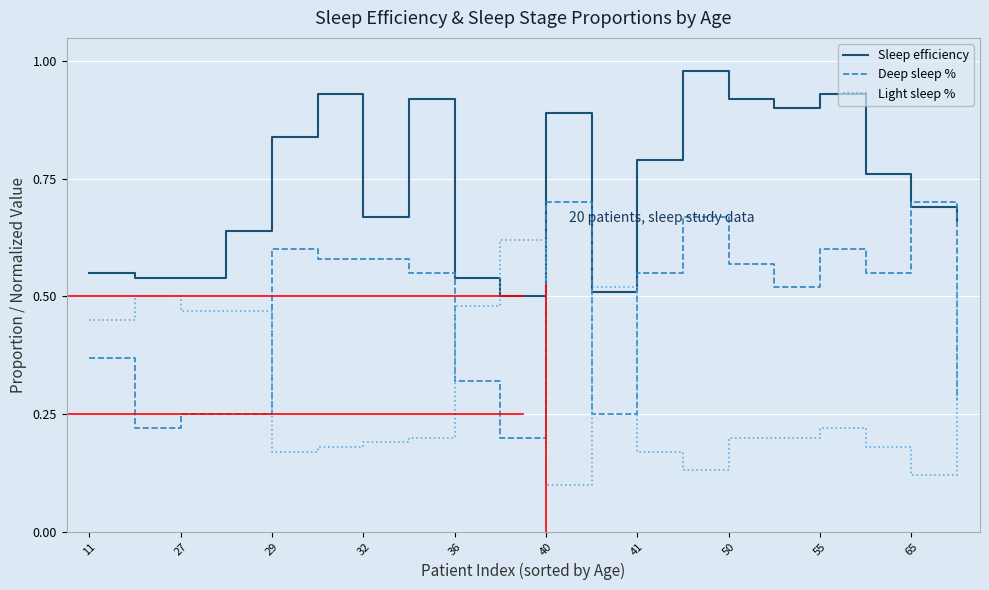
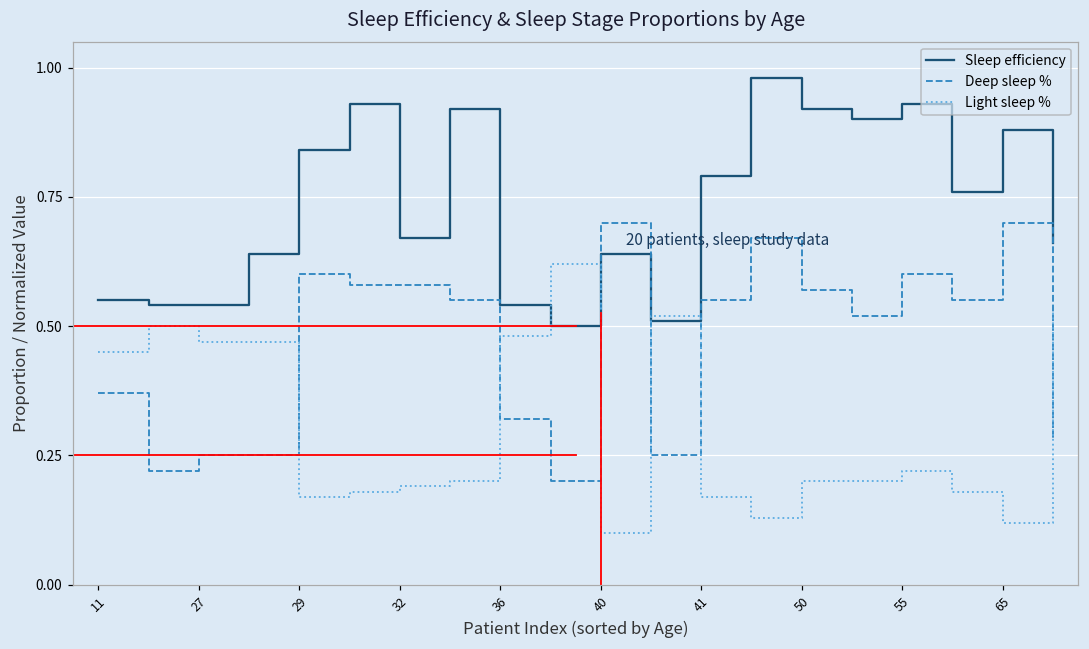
  {
    "Sleep efficiency": {
      "27": 0.54,
      "29": 0.84,
      "32": 0.67,
      "36": 0.54,
-     "40": 0.89,
+     "40": 0.64,
      "41": 0.79,
      "50": 0.92,
      "55": 0.93,
-     "65": 0.69
+     "65": 0.88
    },
    "Deep sleep %": {
      "27": 0.25,
      "29": 0.60,
      "32": 0.58,
      "36": 0.32,
      "40": 0.70,
      "41": 0.55,
      "50": 0.57,
      "55": 0.60,
      "65": 0.70
    },
    "Light sleep %": {
      "27": 0.47,
      "29": 0.17,
      "32": 0.19,
      "36": 0.48,
      "40": 0.10,
      "41": 0.17,
      "50": 0.20,
      "55": 0.22,
      "65": 0.12
    }
  }
